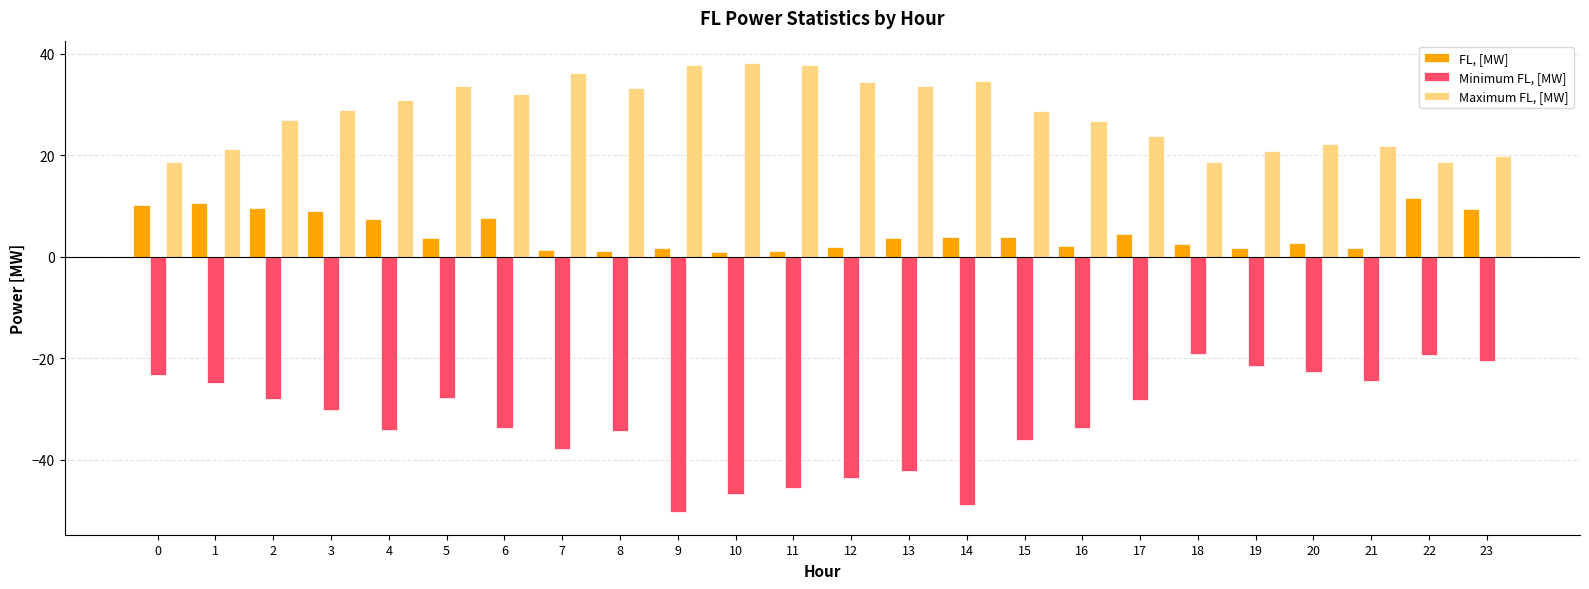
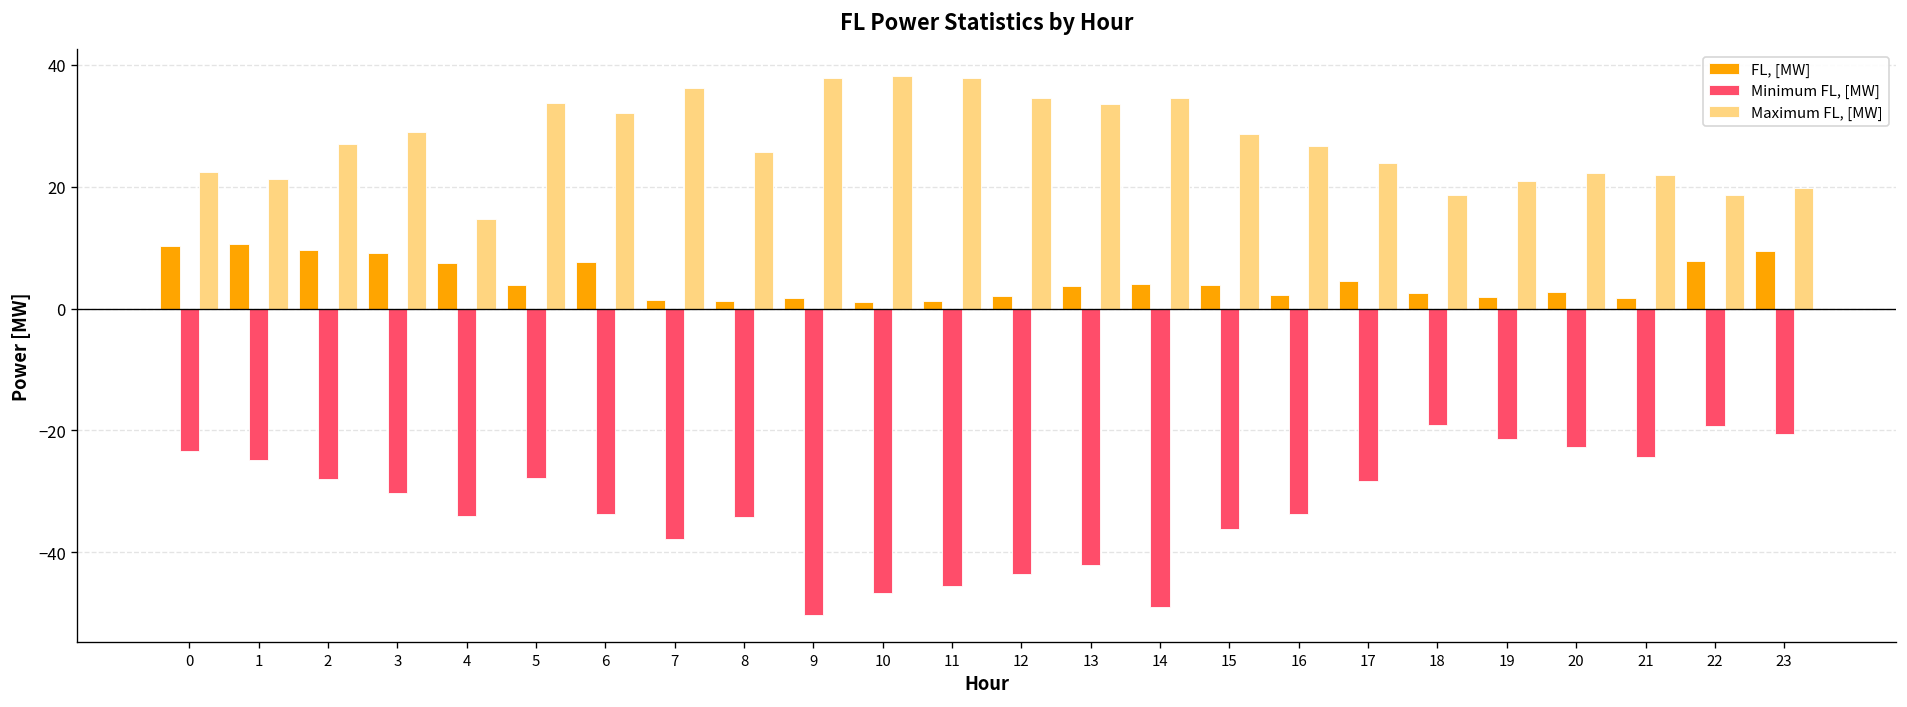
  {
    "FL, [MW]": {
      "0": 10,
      "1": 11,
      "2": 10,
      "3": 9,
      "4": 7,
      "5": 4,
      "6": 8,
      "7": 1,
      "8": 1,
      "9": 2,
      "10": 1,
      "11": 1,
      "12": 2,
      "13": 4,
      "14": 4,
      "15": 4,
      "16": 2,
      "17": 4,
      "18": 3,
      "19": 2,
      "20": 3,
      "21": 2,
-     "22": 12,
+     "22": 8,
      "23": 9
    },
    "Minimum FL, [MW]": {
      "0": -23,
      "1": -25,
      "2": -28,
      "3": -30,
      "4": -34,
      "5": -28,
      "6": -34,
      "7": -38,
      "8": -34,
      "9": -50,
      "10": -47,
      "11": -46,
      "12": -44,
      "13": -42,
      "14": -49,
      "15": -36,
      "16": -34,
      "17": -28,
      "18": -19,
      "19": -21,
      "20": -23,
      "21": -24,
      "22": -19,
      "23": -21
    },
    "Maximum FL, [MW]": {
-     "0": 19,
+     "0": 22,
      "1": 21,
      "2": 27,
      "3": 29,
-     "4": 31,
+     "4": 15,
      "5": 34,
      "6": 32,
      "7": 36,
-     "8": 33,
+     "8": 26,
      "9": 38,
      "10": 38,
      "11": 38,
      "12": 35,
      "13": 34,
      "14": 35,
      "15": 29,
      "16": 27,
      "17": 24,
      "18": 19,
      "19": 21,
      "20": 22,
      "21": 22,
      "22": 19,
      "23": 20
    }
  }
